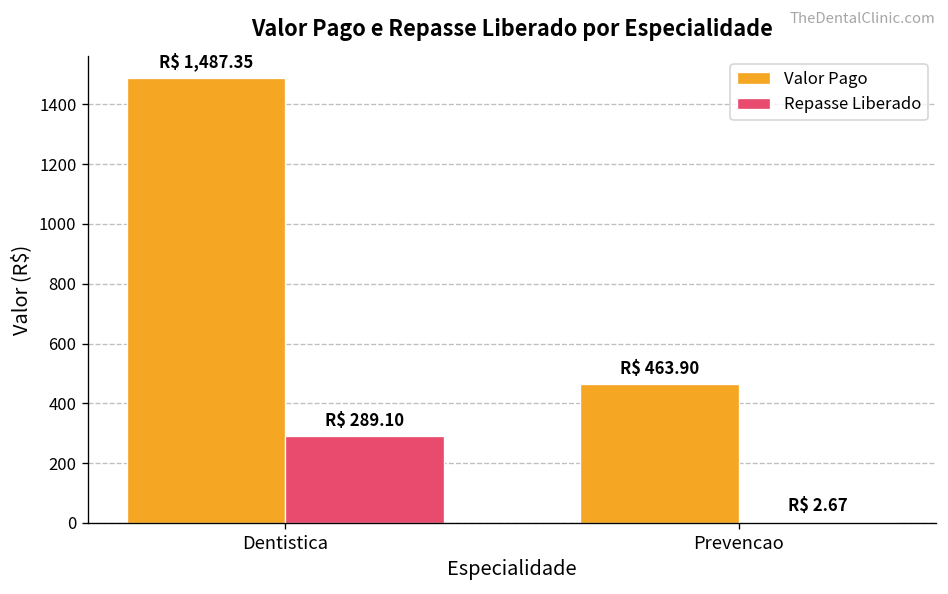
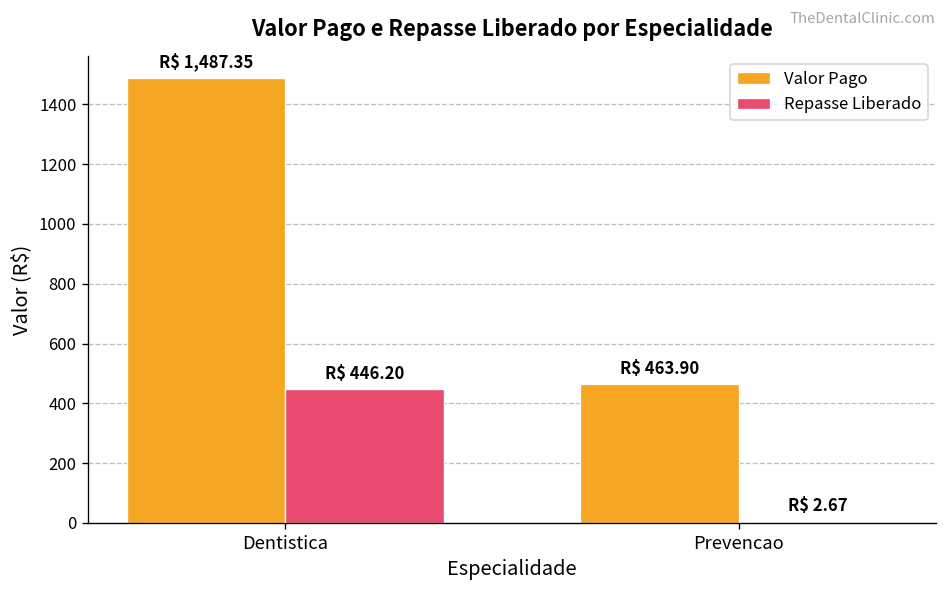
  {
    "Valor Pago": {
      "Dentistica": "1,487.35",
      "Prevencao": "463.90"
    },
    "Repasse Liberado": {
-     "Dentistica": "289.10",
+     "Dentistica": "446.20",
      "Prevencao": "2.67"
    }
  }
